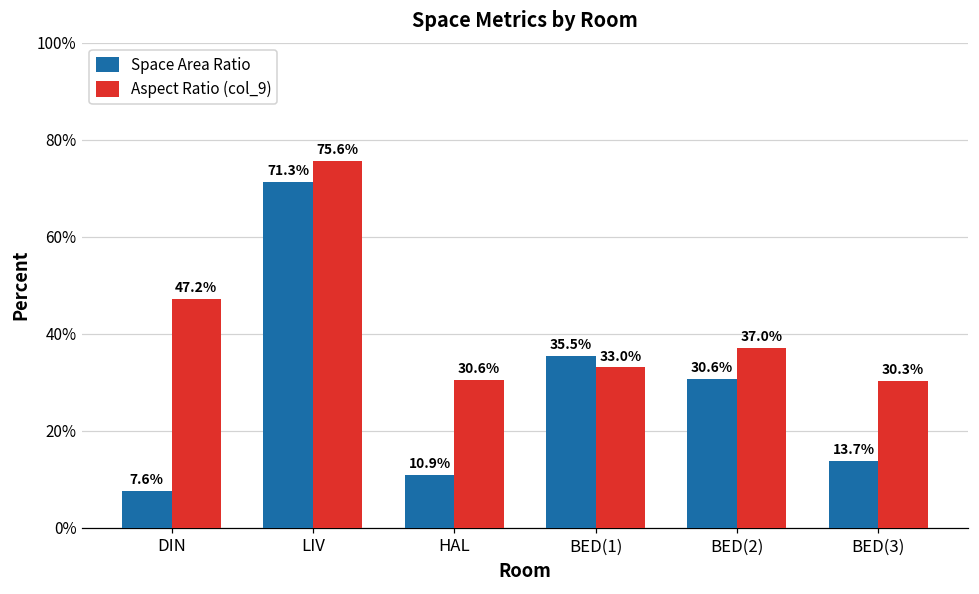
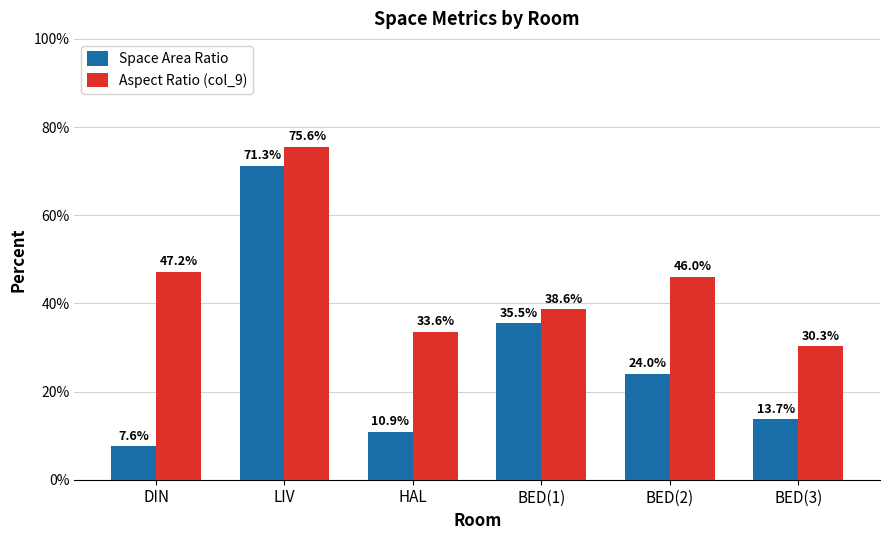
  {
    "Space Area Ratio": {
      "DIN": "7.6%",
      "LIV": "71.3%",
      "HAL": "10.9%",
      "BED(1)": "35.5%",
-     "BED(2)": "30.6%",
+     "BED(2)": "24.0%",
      "BED(3)": "13.7%"
    },
    "Aspect Ratio (col_9)": {
      "DIN": "47.2%",
      "LIV": "75.6%",
-     "HAL": "30.6%",
-     "BED(1)": "33.0%",
-     "BED(2)": "37.0%",
+     "HAL": "33.6%",
+     "BED(1)": "38.6%",
+     "BED(2)": "46.0%",
      "BED(3)": "30.3%"
    }
  }
